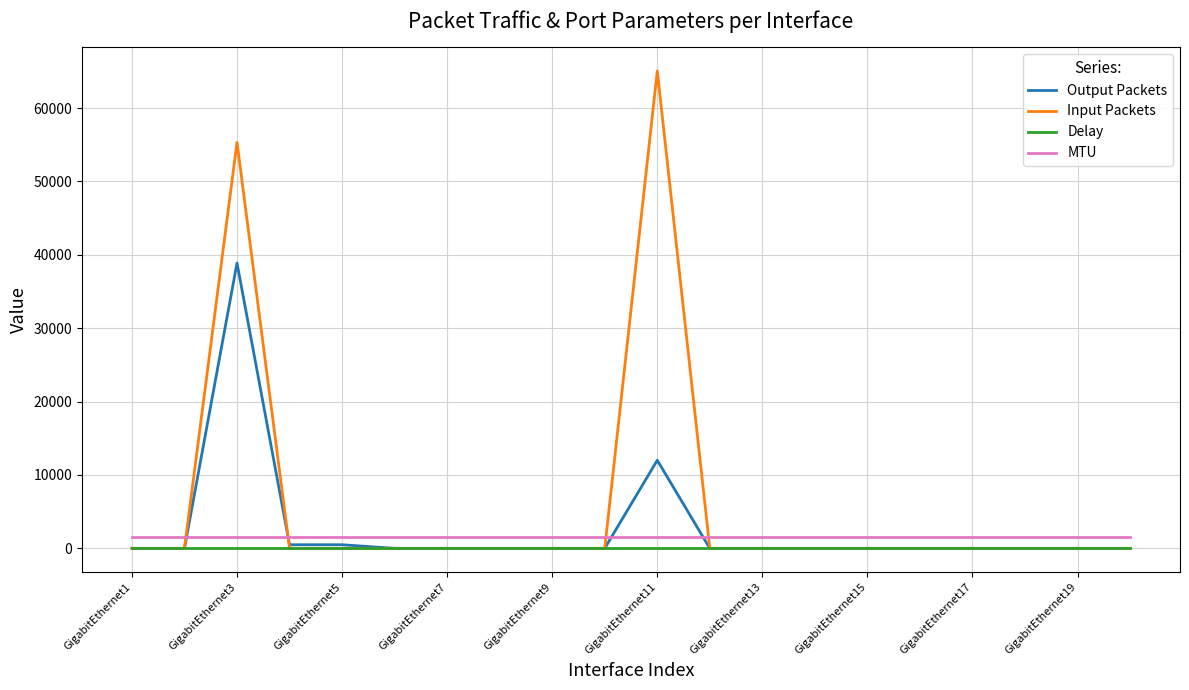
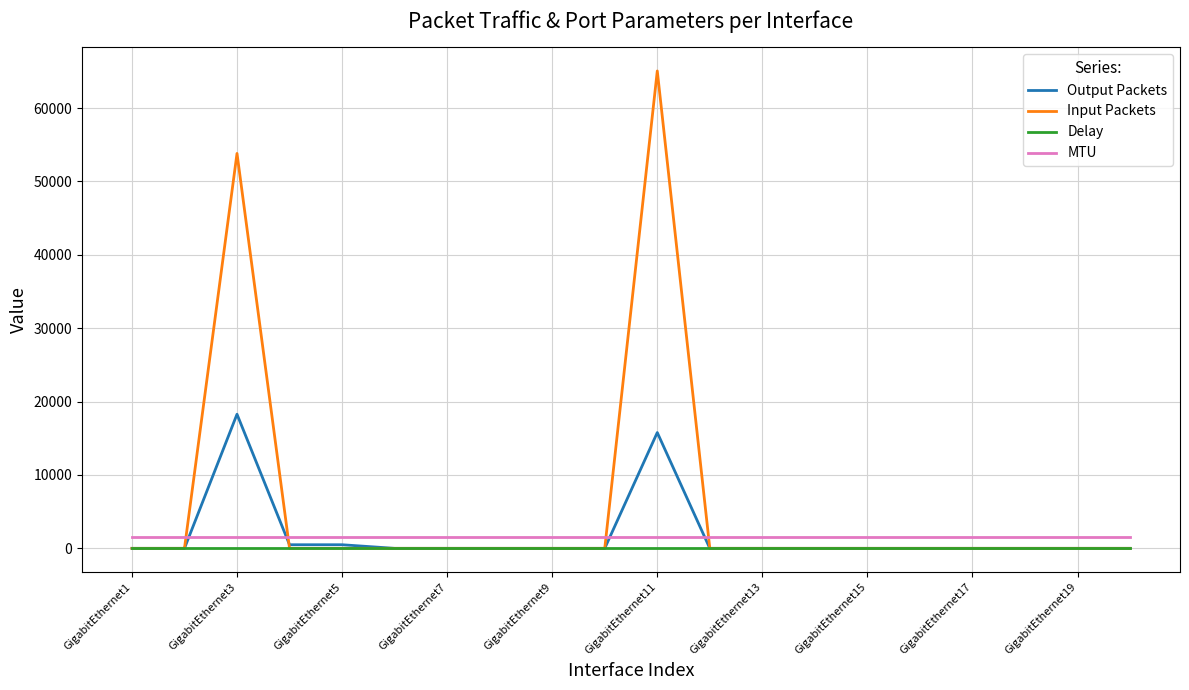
  {
    "Output Packets": {
-     "GigabitEthernet3": 39000,
+     "GigabitEthernet3": 18000,
      "GigabitEthernet5": 0,
-     "GigabitEthernet11": 12000
+     "GigabitEthernet11": 16000
    },
    "Input Packets": {
-     "GigabitEthernet3": 55000,
+     "GigabitEthernet3": 54000,
      "GigabitEthernet11": 65000
    },
    "Delay": {
      "GigabitEthernet3": 0,
      "GigabitEthernet11": 0
    },
    "MTU": {
      "GigabitEthernet1": 2000,
      "GigabitEthernet3": 2000,
      "GigabitEthernet5": 2000,
      "GigabitEthernet7": 2000,
      "GigabitEthernet9": 2000,
      "GigabitEthernet11": 2000,
      "GigabitEthernet13": 2000,
      "GigabitEthernet15": 2000,
      "GigabitEthernet17": 2000,
      "GigabitEthernet19": 2000
    }
  }
